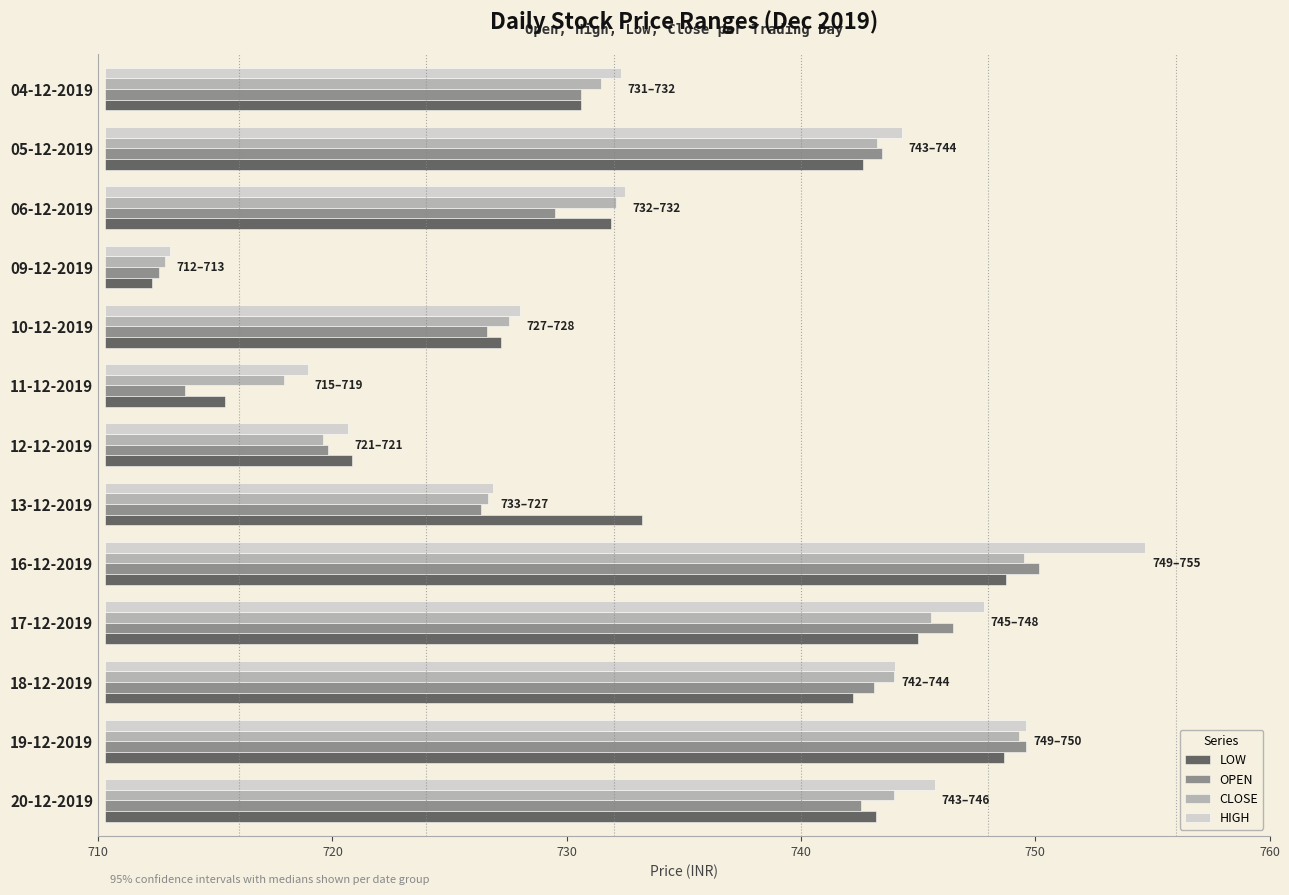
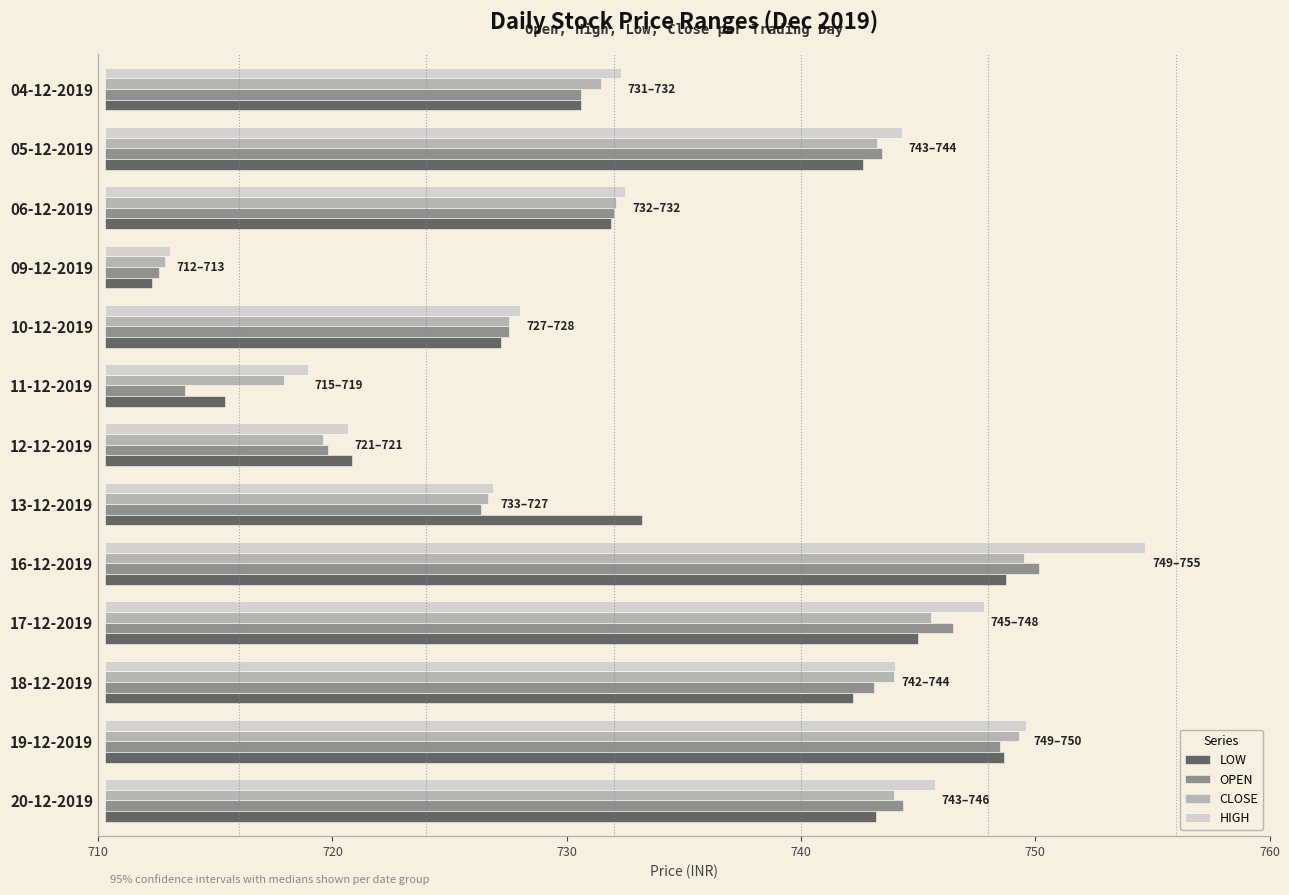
  {
    "LOW": {
      "04-12-2019": 730.6,
      "05-12-2019": 742.7,
      "06-12-2019": 731.9,
      "09-12-2019": 712.3,
      "10-12-2019": 727.2,
      "11-12-2019": 715.4,
      "13-12-2019": 733.2,
      "16-12-2019": 748.8,
      "17-12-2019": 745.0,
      "18-12-2019": 742.2,
      "19-12-2019": 748.7,
      "20-12-2019": 743.2
    },
    "OPEN": {
      "04-12-2019": 730.6,
      "05-12-2019": 743.5,
-     "06-12-2019": 729.5,
+     "06-12-2019": 732.0,
      "09-12-2019": 712.6,
-     "10-12-2019": 726.6,
+     "10-12-2019": 727.6,
      "11-12-2019": 713.7,
      "12-12-2019": 719.8,
      "13-12-2019": 726.4,
      "16-12-2019": 750.2,
      "17-12-2019": 746.5,
      "18-12-2019": 743.1,
-     "19-12-2019": 749.6,
-     "20-12-2019": 742.6
+     "19-12-2019": 748.5,
+     "20-12-2019": 744.4
    }
  }
